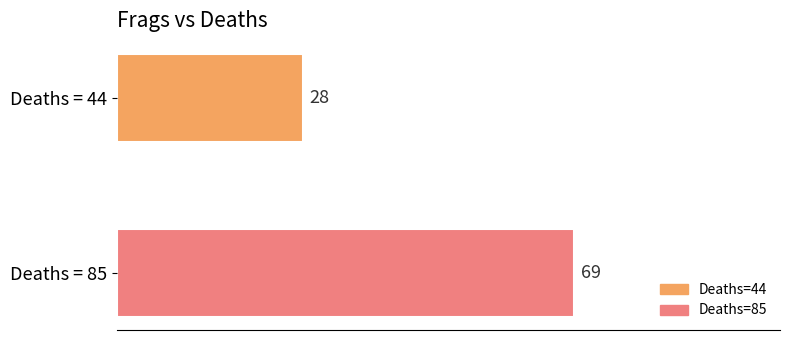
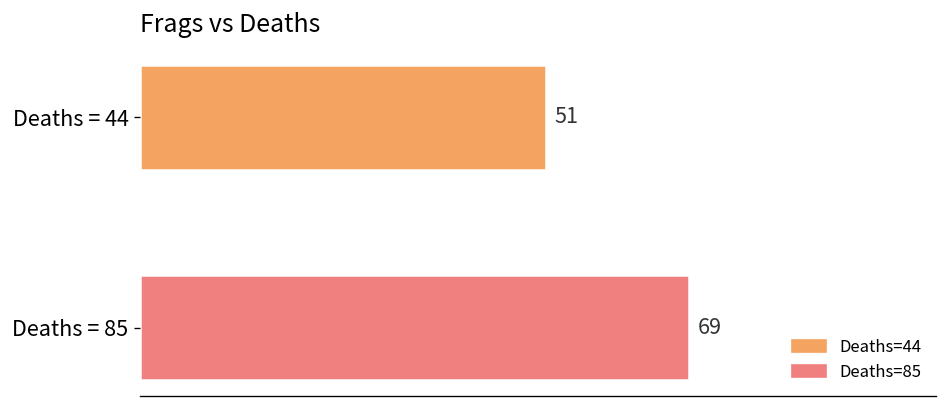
  {
-   "Deaths = 44": 28,
+   "Deaths = 44": 51,
    "Deaths = 85": 69
  }
